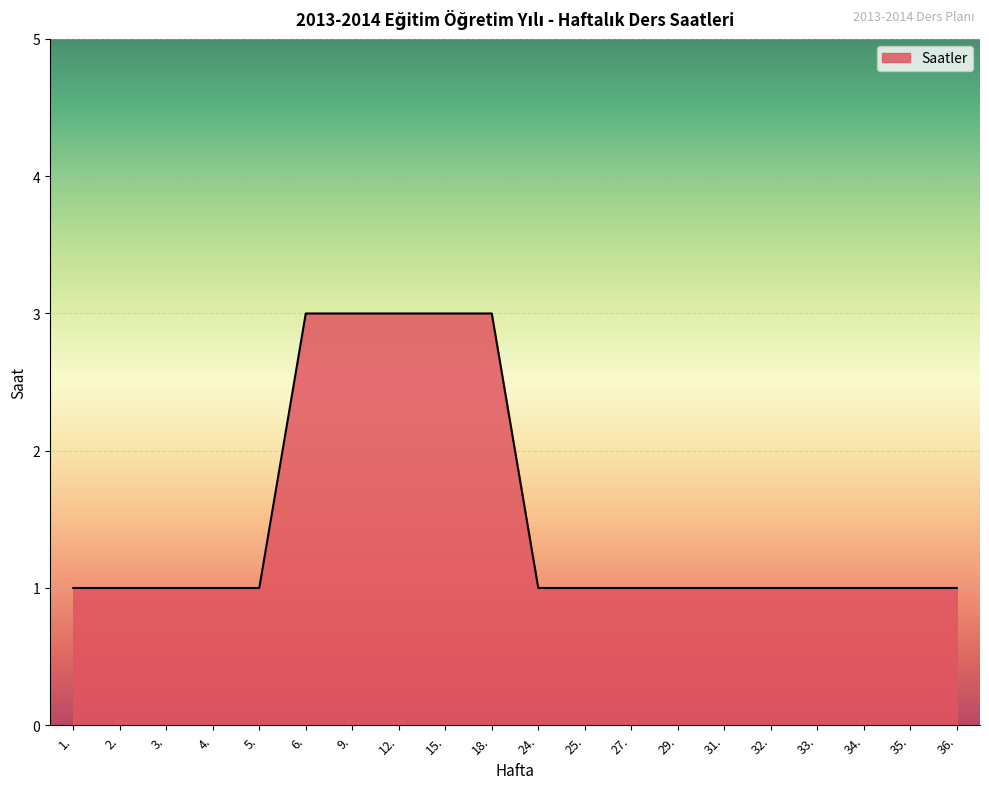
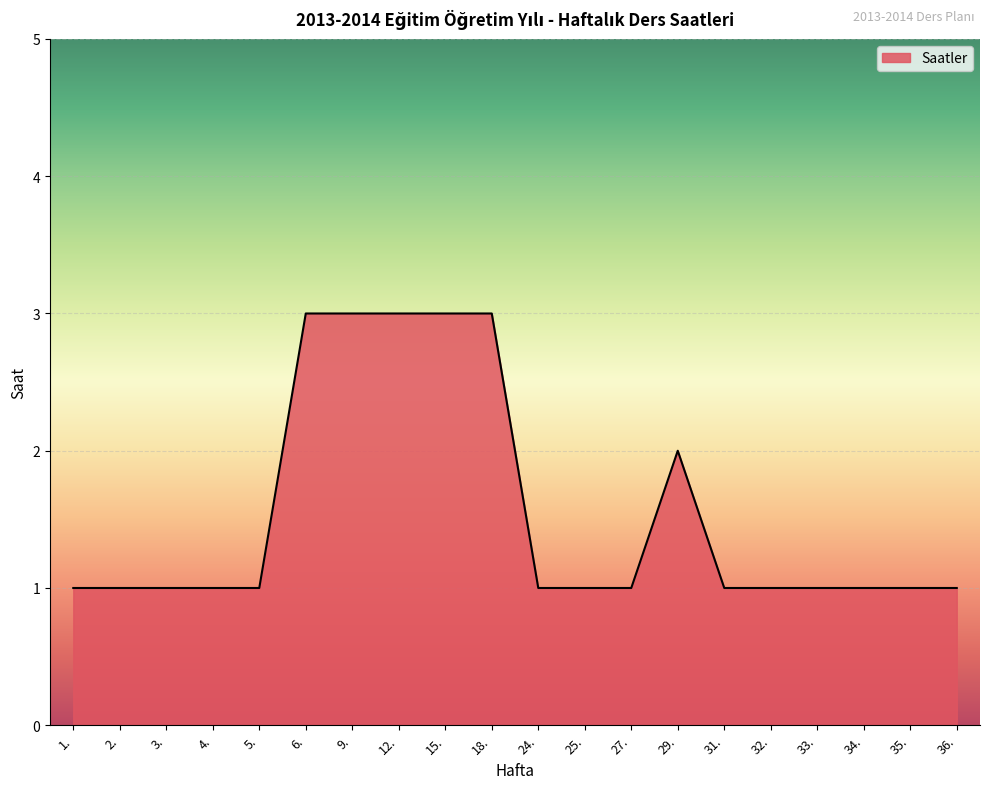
  {
    "1.": 1,
    "2.": 1,
    "3.": 1,
    "4.": 1,
    "5.": 1,
    "6.": 3,
    "9.": 3,
    "12.": 3,
    "15.": 3,
    "18.": 3,
    "24.": 1,
    "25.": 1,
    "27.": 1,
-   "29.": 1,
+   "29.": 2,
    "31.": 1,
    "32.": 1,
    "33.": 1,
    "34.": 1,
    "35.": 1,
    "36.": 1
  }
